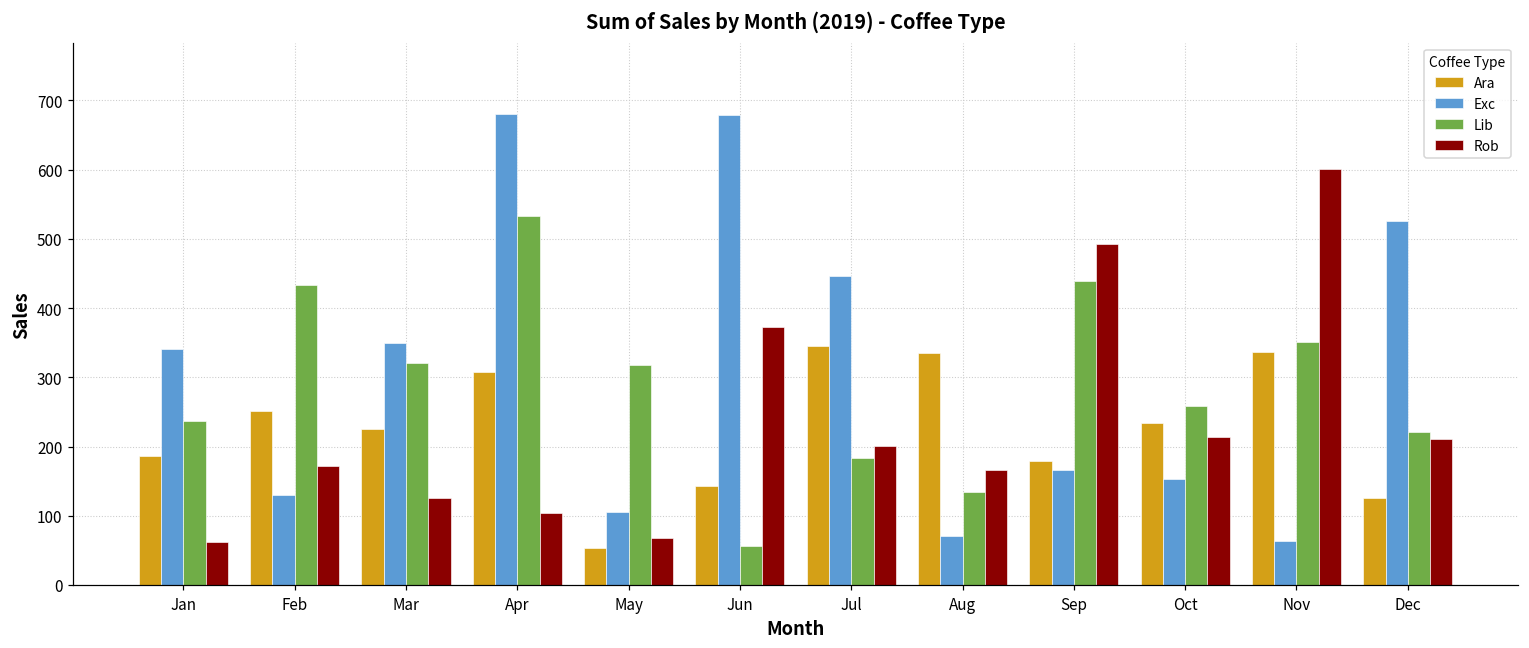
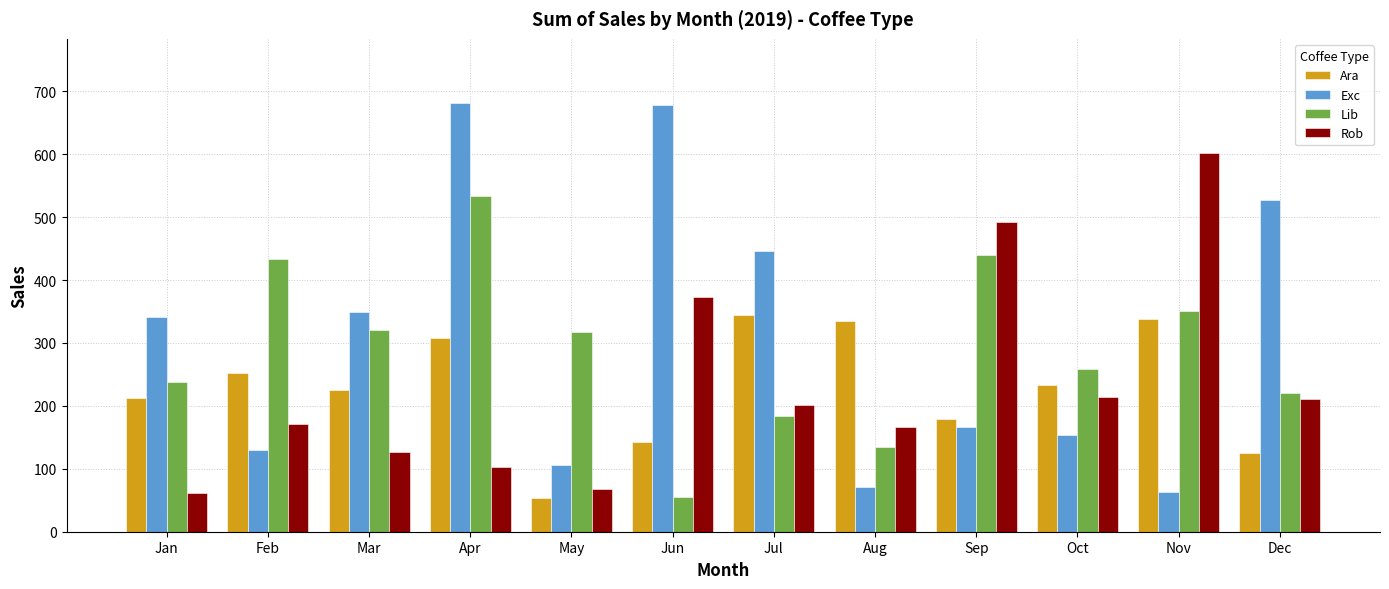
  {
    "Ara": {
-     "Jan": 190,
+     "Jan": 210,
      "Feb": 250,
      "Mar": 220,
      "Apr": 310,
      "May": 50,
      "Jun": 140,
      "Jul": 350,
      "Aug": 330,
      "Sep": 180,
      "Oct": 230,
      "Nov": 340,
      "Dec": 130
    },
    "Exc": {
      "Jan": 340,
      "Feb": 130,
      "Mar": 350,
      "Apr": 680,
      "May": 110,
      "Jun": 680,
      "Jul": 450,
      "Aug": 70,
      "Sep": 170,
      "Oct": 150,
      "Nov": 60,
      "Dec": 530
    },
    "Lib": {
      "Jan": 240,
      "Feb": 430,
      "Mar": 320,
      "Apr": 530,
      "May": 320,
      "Jun": 60,
      "Jul": 180,
      "Aug": 130,
      "Sep": 440,
      "Oct": 260,
      "Nov": 350,
      "Dec": 220
    },
    "Rob": {
      "Jan": 60,
      "Feb": 170,
      "Mar": 130,
      "Apr": 100,
      "May": 70,
      "Jun": 370,
      "Jul": 200,
      "Aug": 170,
      "Sep": 490,
      "Oct": 210,
      "Nov": 600,
      "Dec": 210
    }
  }
